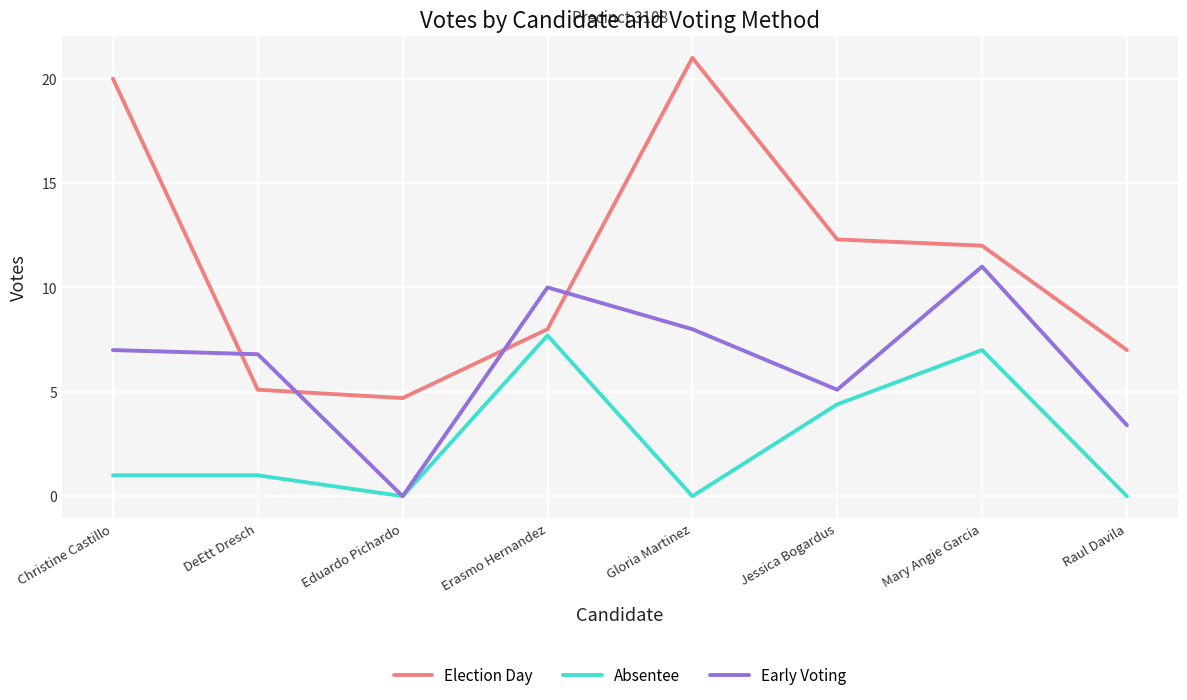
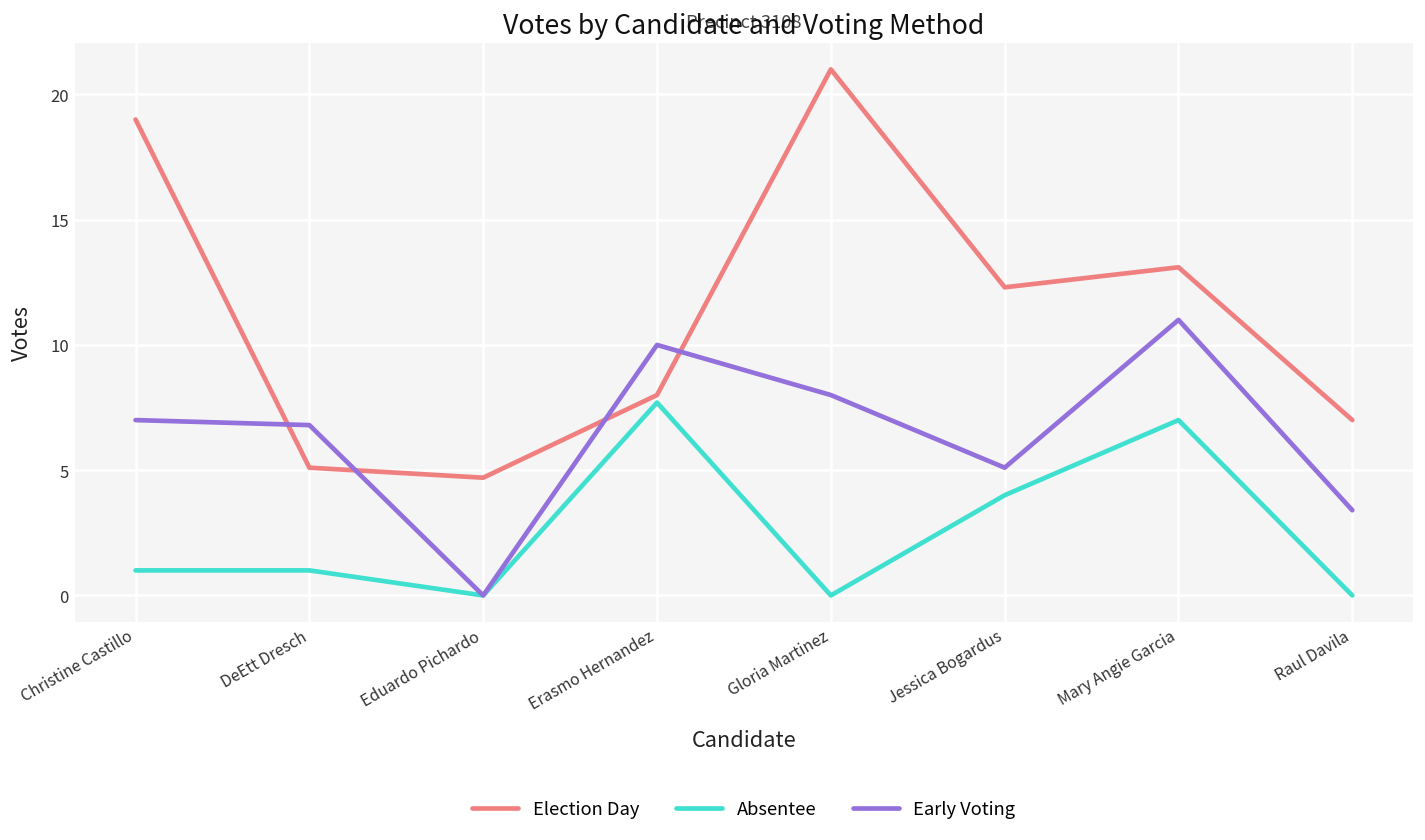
  {
    "Election Day": {
-     "Christine Castillo": 20,
+     "Christine Castillo": 19,
      "DeEtt Dresch": 5.1,
      "Eduardo Pichardo": 4.7,
      "Erasmo Hernandez": 8.0,
      "Gloria Martinez": 21.0,
      "Jessica Bogardus": 12.3,
-     "Mary Angie Garcia": 12.0,
+     "Mary Angie Garcia": 13.1,
      "Raul Davila": 7.0
    },
    "Absentee": {
      "Christine Castillo": 1.0,
      "DeEtt Dresch": 1.0,
      "Erasmo Hernandez": 7.7,
      "Gloria Martinez": 0.0,
-     "Jessica Bogardus": 4.4,
+     "Jessica Bogardus": 4.0,
      "Mary Angie Garcia": 7.0,
      "Raul Davila": 0.0
    },
    "Early Voting": {
      "Christine Castillo": 7.0,
      "DeEtt Dresch": 6.8,
      "Erasmo Hernandez": 10.0,
      "Gloria Martinez": 8.0,
      "Jessica Bogardus": 5.1,
      "Mary Angie Garcia": 11.0,
      "Raul Davila": 3.4
    }
  }
